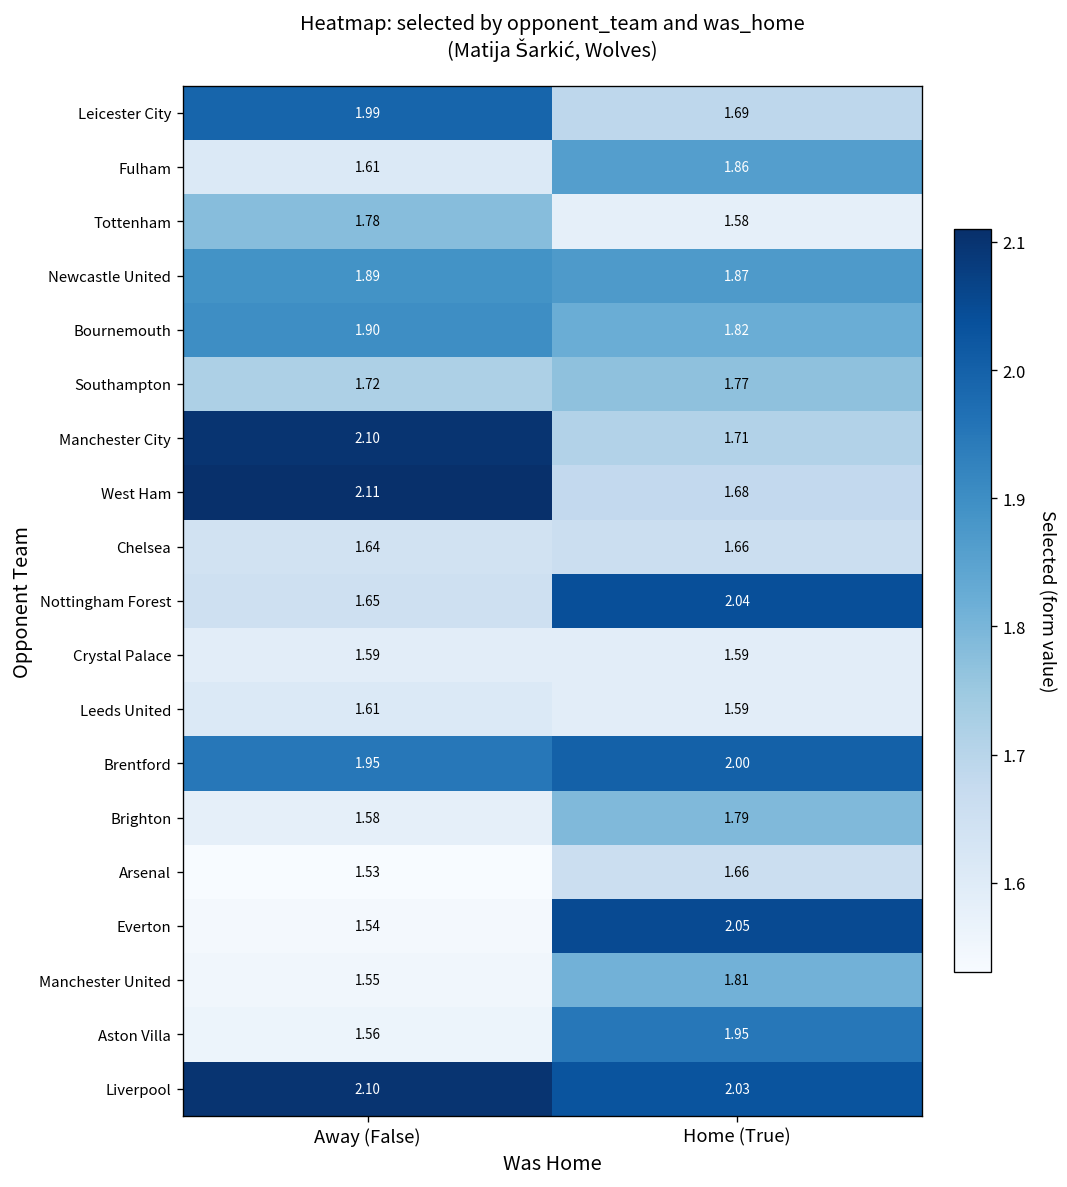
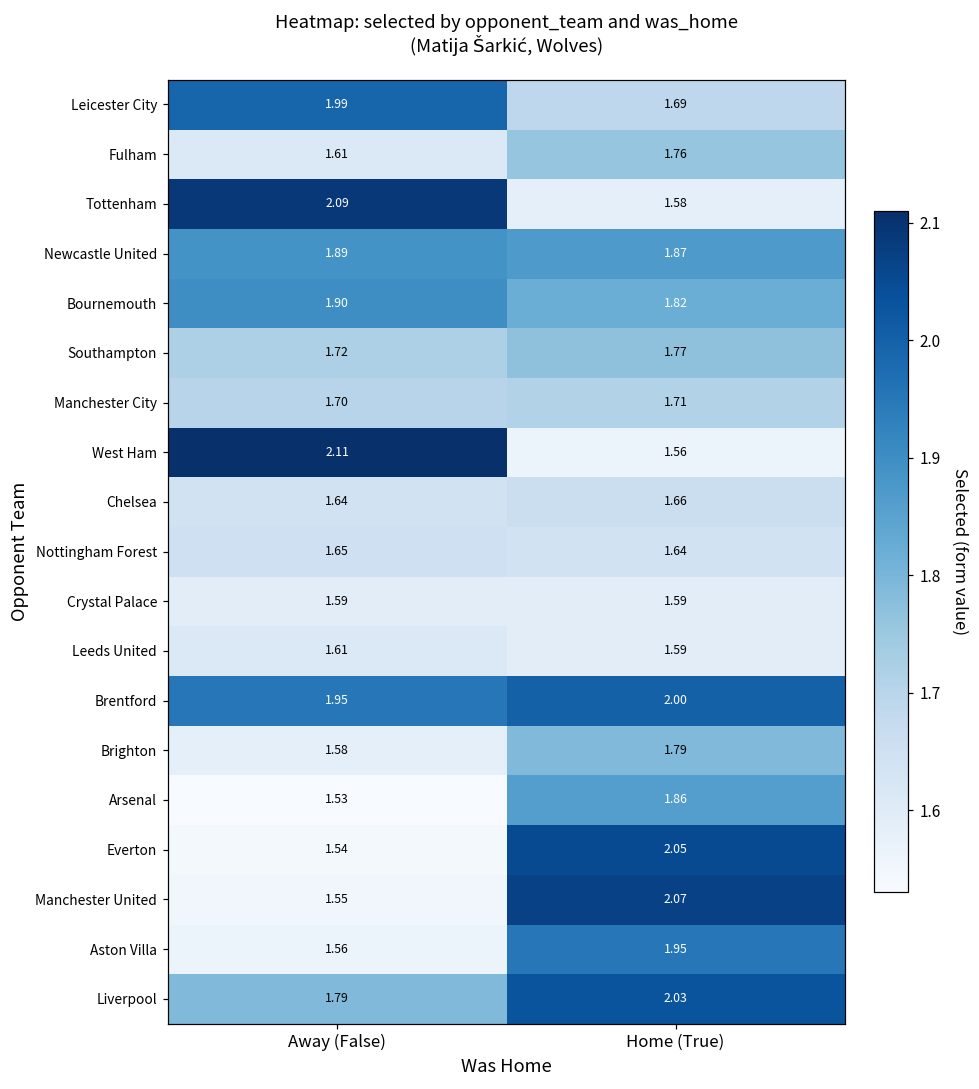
  {
    "Leicester City": {
      "Away (False)": 1.99,
      "Home (True)": 1.69
    },
    "Fulham": {
      "Away (False)": 1.61,
-     "Home (True)": 1.86
+     "Home (True)": 1.76
    },
    "Tottenham": {
-     "Away (False)": 1.78,
+     "Away (False)": 2.09,
      "Home (True)": 1.58
    },
    "Newcastle United": {
      "Away (False)": 1.89,
      "Home (True)": 1.87
    },
    "Bournemouth": {
      "Away (False)": 1.90,
      "Home (True)": 1.82
    },
    "Southampton": {
      "Away (False)": 1.72,
      "Home (True)": 1.77
    },
    "Manchester City": {
-     "Away (False)": 2.10,
+     "Away (False)": 1.70,
      "Home (True)": 1.71
    },
    "West Ham": {
      "Away (False)": 2.11,
-     "Home (True)": 1.68
+     "Home (True)": 1.56
    },
    "Chelsea": {
      "Away (False)": 1.64,
      "Home (True)": 1.66
    },
    "Nottingham Forest": {
      "Away (False)": 1.65,
-     "Home (True)": 2.04
+     "Home (True)": 1.64
    },
    "Crystal Palace": {
      "Away (False)": 1.59,
      "Home (True)": 1.59
    },
    "Leeds United": {
      "Away (False)": 1.61,
      "Home (True)": 1.59
    },
    "Brentford": {
      "Away (False)": 1.95,
      "Home (True)": 2.00
    },
    "Brighton": {
      "Away (False)": 1.58,
      "Home (True)": 1.79
    },
    "Arsenal": {
      "Away (False)": 1.53,
-     "Home (True)": 1.66
+     "Home (True)": 1.86
    },
    "Everton": {
      "Away (False)": 1.54,
      "Home (True)": 2.05
    },
    "Manchester United": {
      "Away (False)": 1.55,
-     "Home (True)": 1.81
+     "Home (True)": 2.07
    },
    "Aston Villa": {
      "Away (False)": 1.56,
      "Home (True)": 1.95
    },
    "Liverpool": {
-     "Away (False)": 2.10,
+     "Away (False)": 1.79,
      "Home (True)": 2.03
    }
  }
